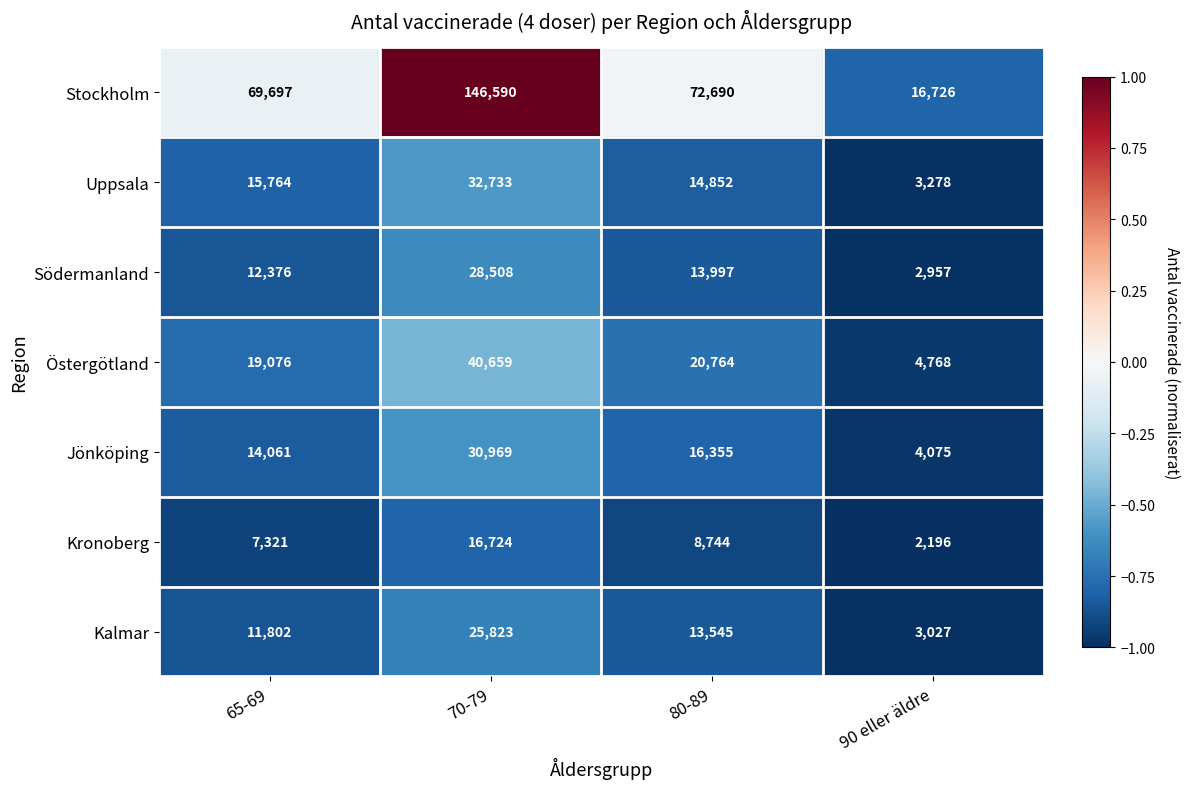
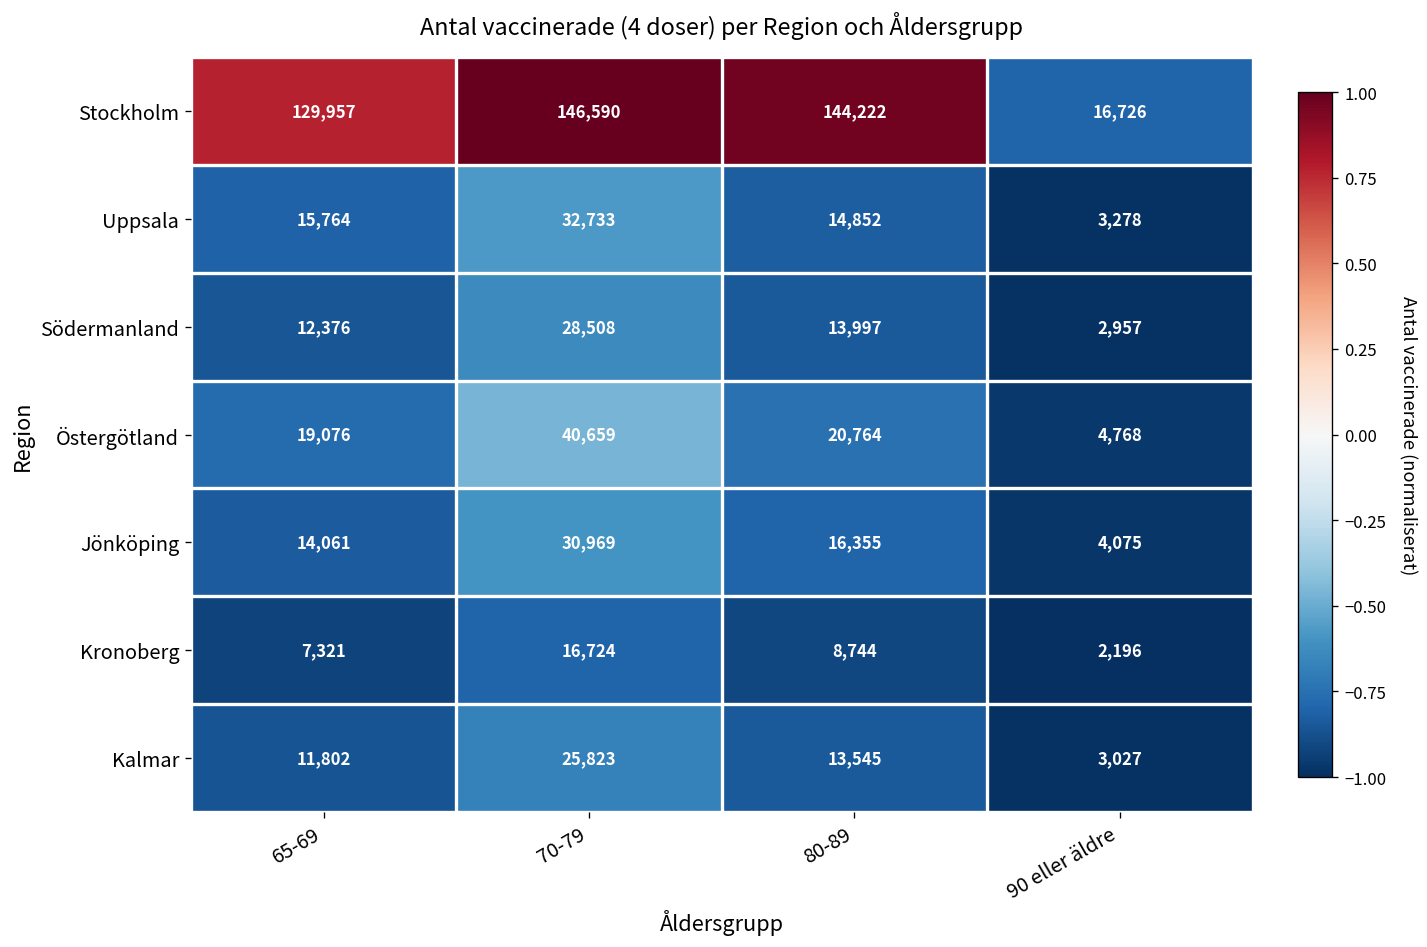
  {
    "Stockholm": {
-     "65-69": "69,697",
+     "65-69": "129,957",
      "70-79": "146,590",
-     "80-89": "72,690",
+     "80-89": "144,222",
      "90 eller äldre": "16,726"
    },
    "Uppsala": {
      "65-69": "15,764",
      "70-79": "32,733",
      "80-89": "14,852",
      "90 eller äldre": "3,278"
    },
    "Södermanland": {
      "65-69": "12,376",
      "70-79": "28,508",
      "80-89": "13,997",
      "90 eller äldre": "2,957"
    },
    "Östergötland": {
      "65-69": "19,076",
      "70-79": "40,659",
      "80-89": "20,764",
      "90 eller äldre": "4,768"
    },
    "Jönköping": {
      "65-69": "14,061",
      "70-79": "30,969",
      "80-89": "16,355",
      "90 eller äldre": "4,075"
    },
    "Kronoberg": {
      "65-69": "7,321",
      "70-79": "16,724",
      "80-89": "8,744",
      "90 eller äldre": "2,196"
    },
    "Kalmar": {
      "65-69": "11,802",
      "70-79": "25,823",
      "80-89": "13,545",
      "90 eller äldre": "3,027"
    }
  }
